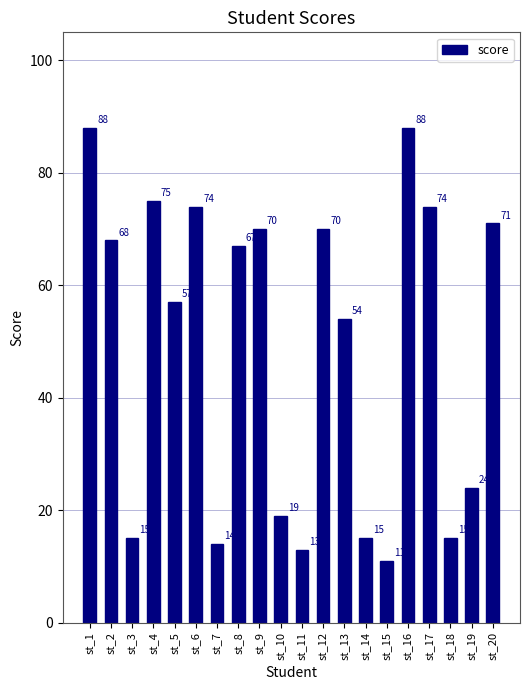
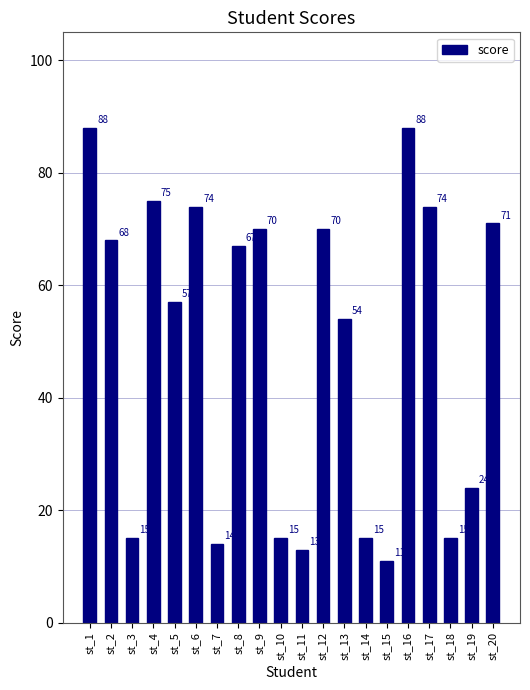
  {
    "st_1": 88,
    "st_2": 68,
    "st_3": 15,
    "st_4": 75,
    "st_5": 57,
    "st_6": 74,
    "st_7": 14,
    "st_8": 67,
    "st_9": 70,
-   "st_10": 19,
+   "st_10": 15,
    "st_11": 13,
    "st_12": 70,
    "st_13": 54,
    "st_14": 15,
    "st_15": 11,
    "st_16": 88,
    "st_17": 74,
    "st_18": 15,
    "st_19": 24,
    "st_20": 71
  }
